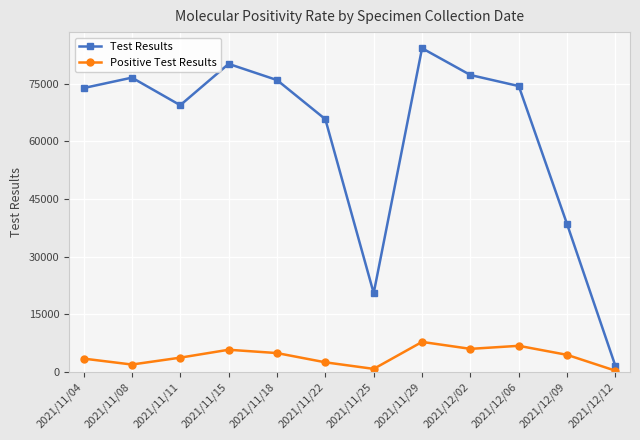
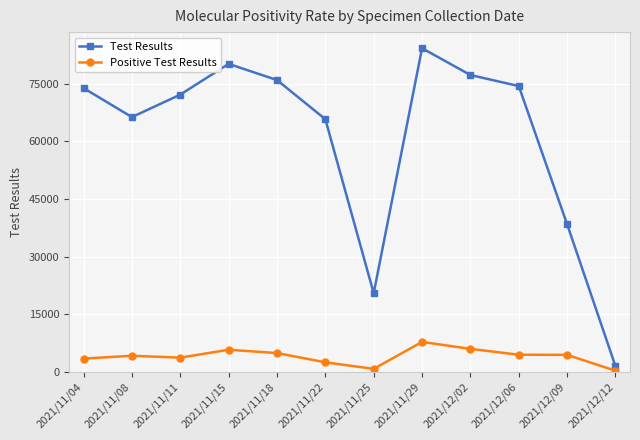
  {
    "Test Results": {
      "2021/11/04": 74000,
-     "2021/11/08": 77000,
-     "2021/11/11": 69000,
+     "2021/11/08": 66000,
+     "2021/11/11": 72000,
      "2021/11/15": 80000,
      "2021/11/18": 76000,
      "2021/11/22": 66000,
      "2021/11/25": 20000,
      "2021/11/29": 84000,
      "2021/12/02": 77000,
      "2021/12/06": 74000,
      "2021/12/09": 38000,
      "2021/12/12": 1000
    },
    "Positive Test Results": {
      "2021/11/04": 3000,
-     "2021/11/08": 2000,
+     "2021/11/08": 4000,
      "2021/11/11": 4000,
      "2021/11/15": 6000,
      "2021/11/18": 5000,
      "2021/11/22": 2000,
      "2021/11/25": 1000,
      "2021/11/29": 8000,
      "2021/12/02": 6000,
-     "2021/12/06": 7000,
+     "2021/12/06": 4000,
      "2021/12/09": 4000,
      "2021/12/12": 0
    }
  }
